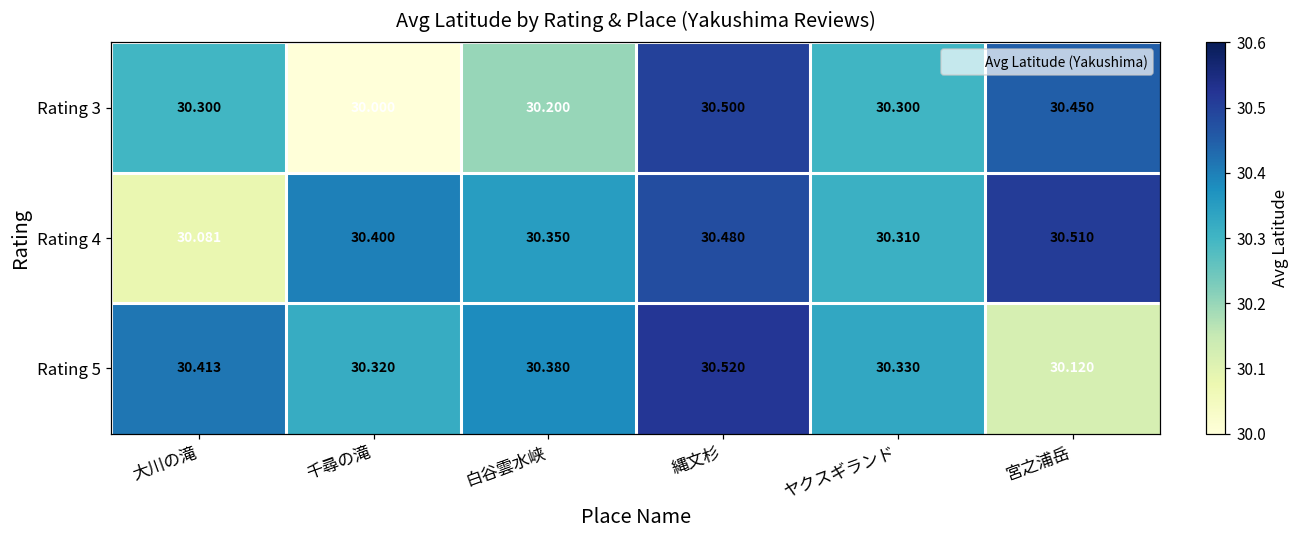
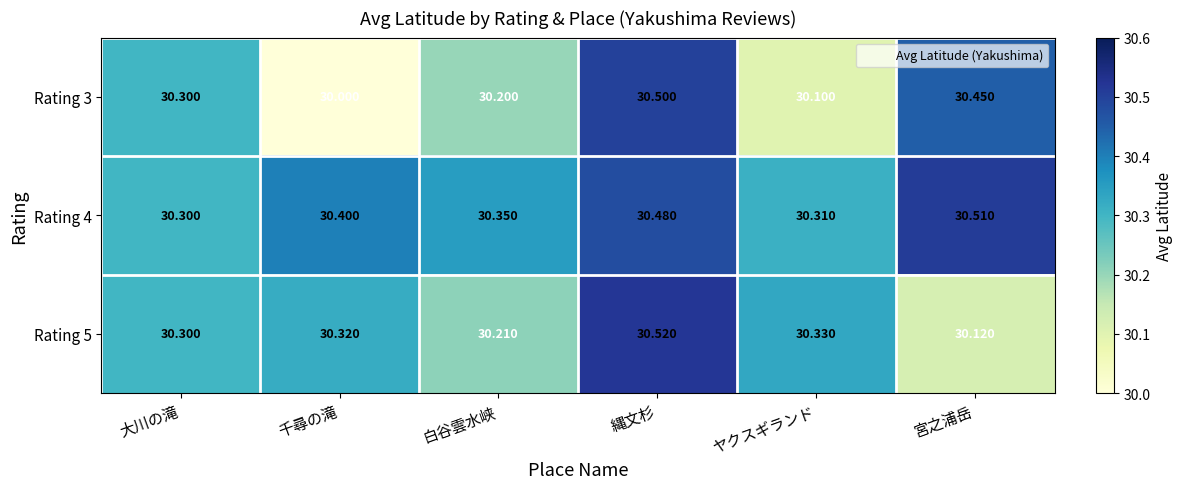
  {
    "Rating 3": {
      "大川の滝": 30.300,
      "白谷雲水峡": 30.200,
      "縄文杉": 30.500,
-     "ヤクスギランド": 30.300,
+     "ヤクスギランド": 30.100,
      "宮之浦岳": 30.450
    },
    "Rating 4": {
-     "大川の滝": 30.081,
+     "大川の滝": 30.300,
      "千尋の滝": 30.400,
      "白谷雲水峡": 30.350,
      "縄文杉": 30.480,
      "ヤクスギランド": 30.310,
      "宮之浦岳": 30.510
    },
    "Rating 5": {
-     "大川の滝": 30.413,
+     "大川の滝": 30.300,
      "千尋の滝": 30.320,
-     "白谷雲水峡": 30.380,
+     "白谷雲水峡": 30.210,
      "縄文杉": 30.520,
      "ヤクスギランド": 30.330,
      "宮之浦岳": 30.120
    }
  }
